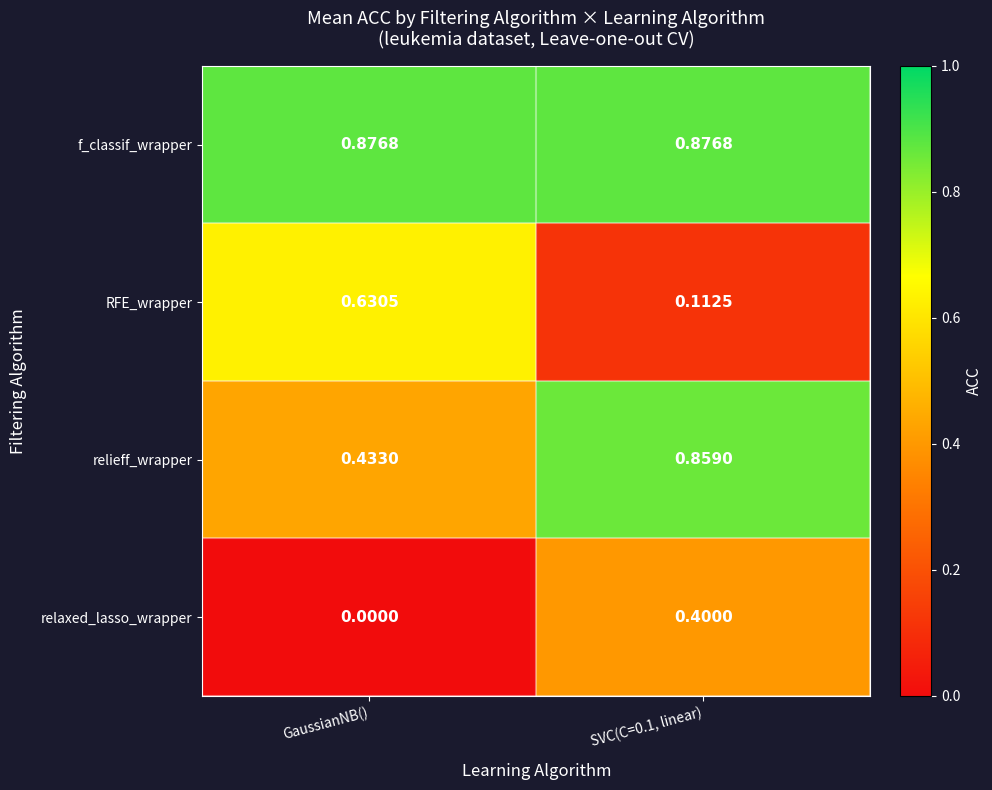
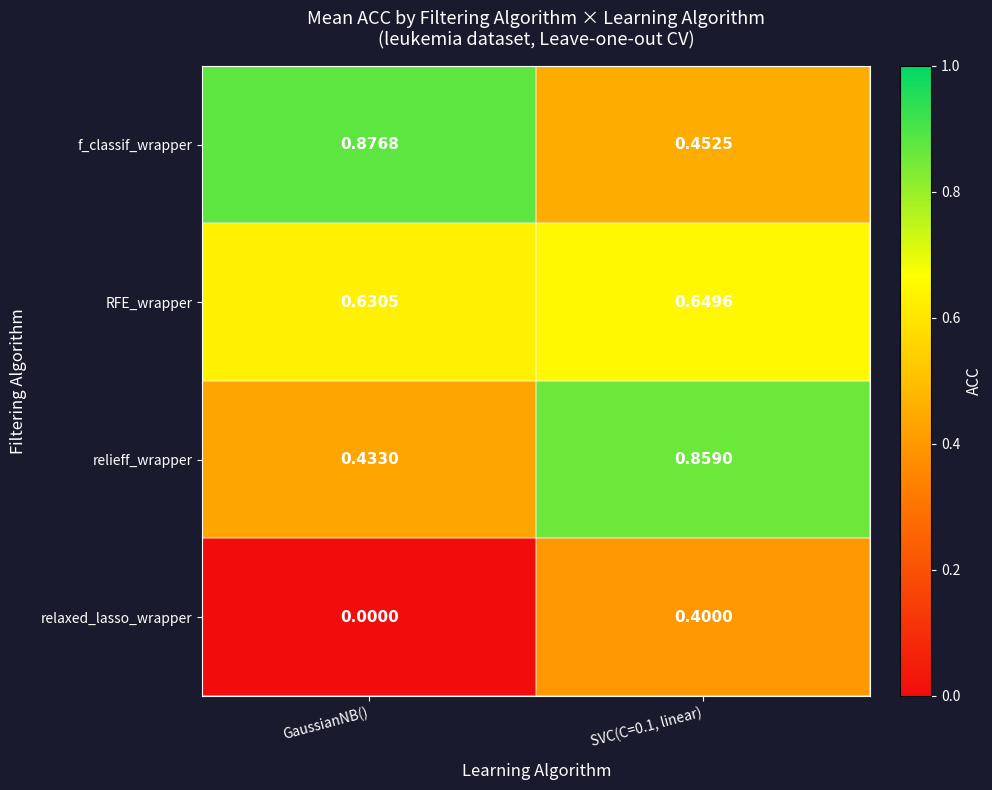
  {
    "f_classif_wrapper": {
      "GaussianNB()": 0.8768,
-     "SVC(C=0.1, linear)": 0.8768
+     "SVC(C=0.1, linear)": 0.4525
    },
    "RFE_wrapper": {
      "GaussianNB()": 0.6305,
-     "SVC(C=0.1, linear)": 0.1125
+     "SVC(C=0.1, linear)": 0.6496
    },
    "relieff_wrapper": {
      "GaussianNB()": 0.4330,
      "SVC(C=0.1, linear)": 0.8590
    },
    "relaxed_lasso_wrapper": {
      "GaussianNB()": 0.0000,
      "SVC(C=0.1, linear)": 0.4000
    }
  }
